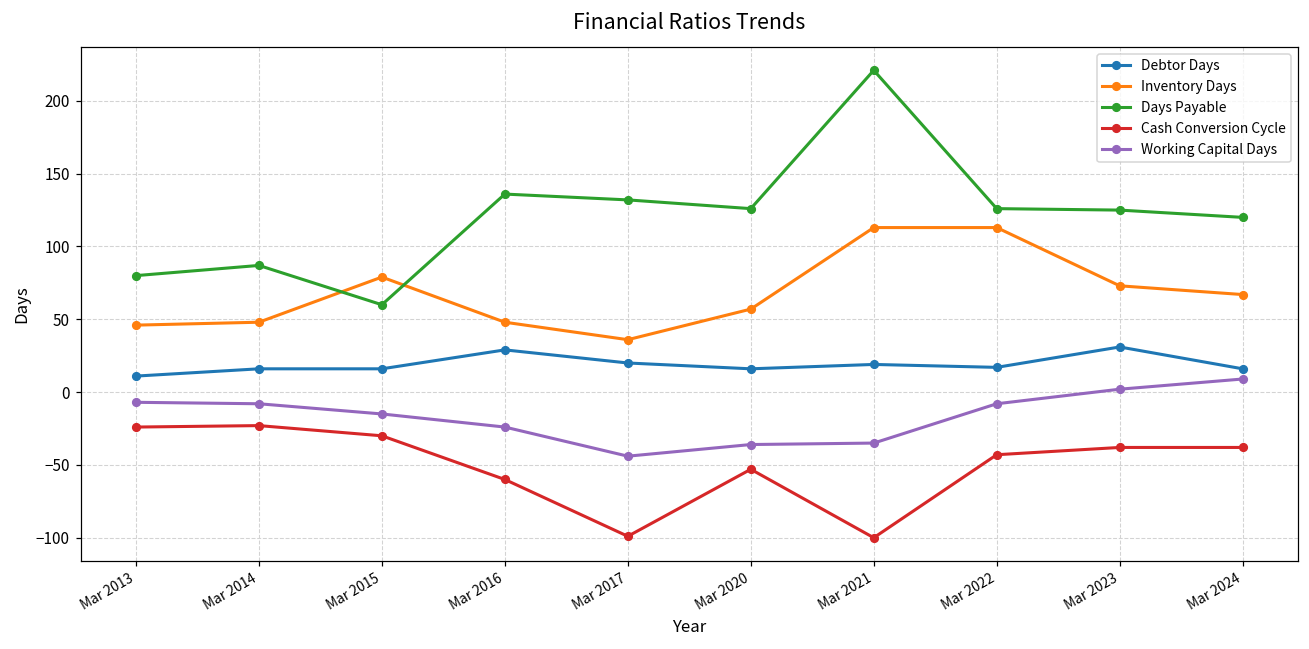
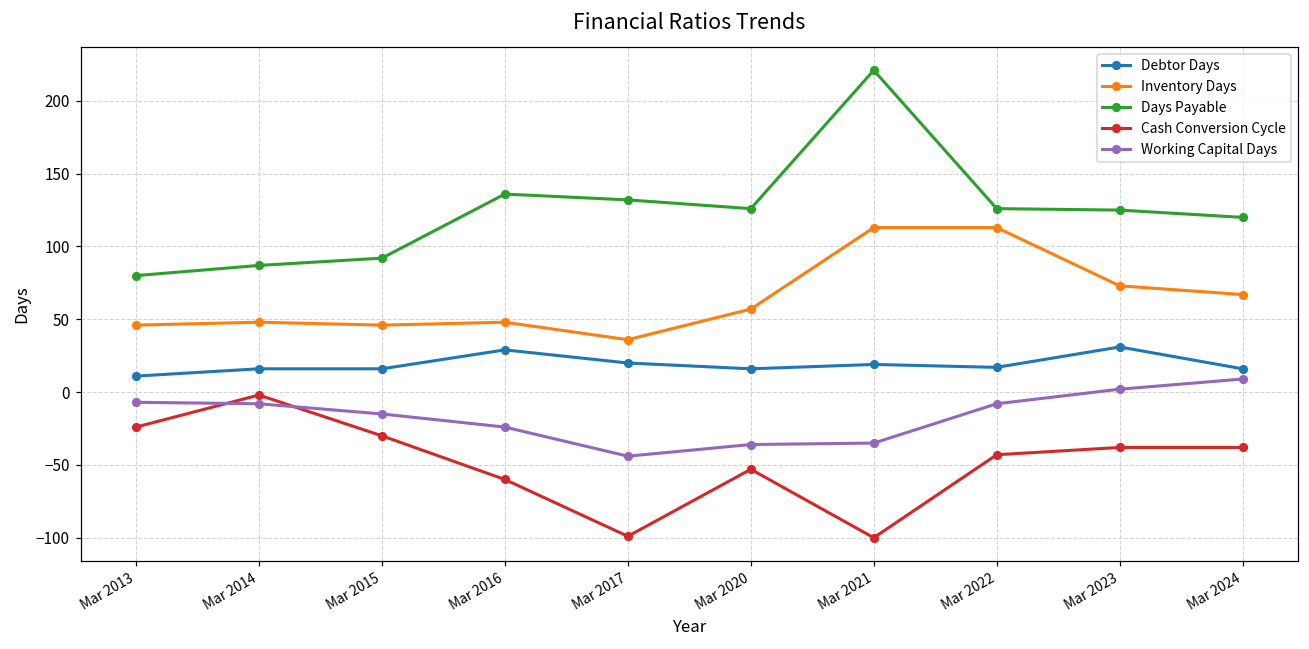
  {
    "Debtor Days": {
      "Mar 2013": 11,
      "Mar 2014": 16,
      "Mar 2015": 16,
      "Mar 2016": 29,
      "Mar 2017": 20,
      "Mar 2020": 16,
      "Mar 2021": 19,
      "Mar 2022": 17,
      "Mar 2023": 31,
      "Mar 2024": 16
    },
    "Inventory Days": {
      "Mar 2013": 46,
      "Mar 2014": 48,
-     "Mar 2015": 79,
+     "Mar 2015": 46,
      "Mar 2016": 48,
      "Mar 2017": 36,
      "Mar 2020": 57,
      "Mar 2021": 113,
      "Mar 2022": 113,
      "Mar 2023": 73,
      "Mar 2024": 67
    },
    "Days Payable": {
      "Mar 2013": 80,
      "Mar 2014": 87,
-     "Mar 2015": 60,
+     "Mar 2015": 92,
      "Mar 2016": 136,
      "Mar 2017": 132,
      "Mar 2020": 126,
      "Mar 2021": 221,
      "Mar 2022": 126,
      "Mar 2023": 125,
      "Mar 2024": 120
    },
    "Cash Conversion Cycle": {
      "Mar 2013": -24,
-     "Mar 2014": -23,
+     "Mar 2014": -2,
      "Mar 2015": -30,
      "Mar 2016": -60,
      "Mar 2017": -99,
      "Mar 2020": -53,
      "Mar 2021": -100,
      "Mar 2022": -43,
      "Mar 2023": -38,
      "Mar 2024": -38
    },
    "Working Capital Days": {
      "Mar 2013": -7,
      "Mar 2014": -8,
      "Mar 2015": -15,
      "Mar 2016": -24,
      "Mar 2017": -44,
      "Mar 2020": -36,
      "Mar 2021": -35,
      "Mar 2022": -8,
      "Mar 2023": 2,
      "Mar 2024": 9
    }
  }
